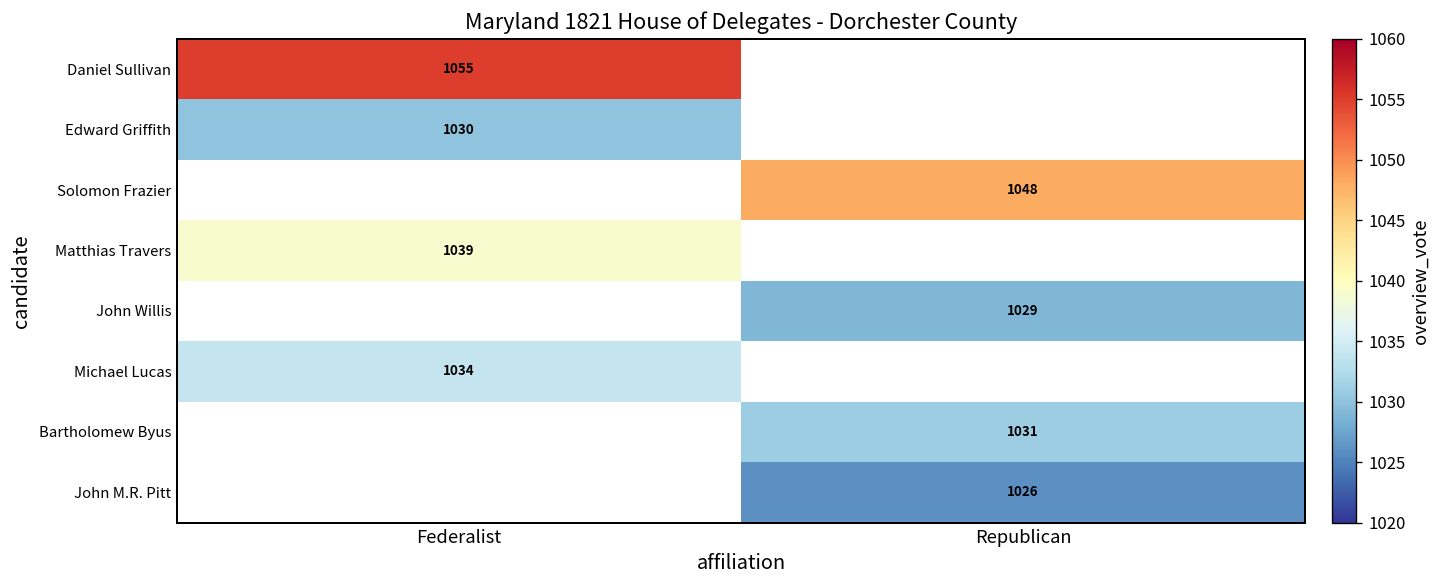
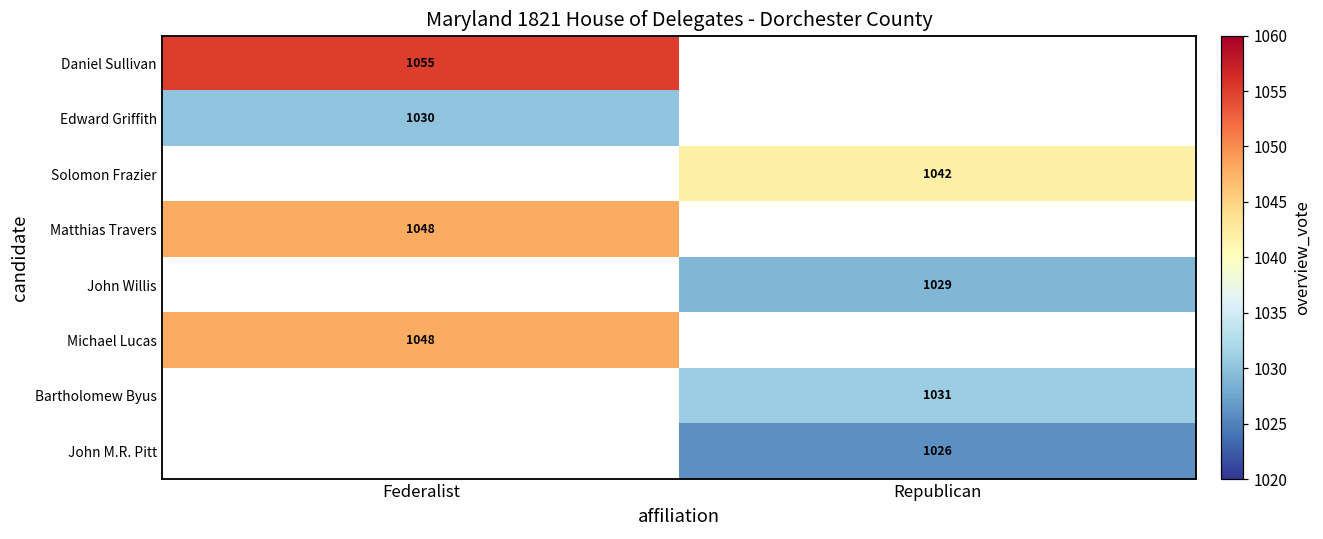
  {
    "Daniel Sullivan": {
      "Federalist": 1055
    },
    "Edward Griffith": {
      "Federalist": 1030
    },
    "Solomon Frazier": {
-     "Republican": 1048
+     "Republican": 1042
    },
    "Matthias Travers": {
-     "Federalist": 1039
+     "Federalist": 1048
    },
    "John Willis": {
      "Republican": 1029
    },
    "Michael Lucas": {
-     "Federalist": 1034
+     "Federalist": 1048
    },
    "Bartholomew Byus": {
      "Republican": 1031
    },
    "John M.R. Pitt": {
      "Republican": 1026
    }
  }
